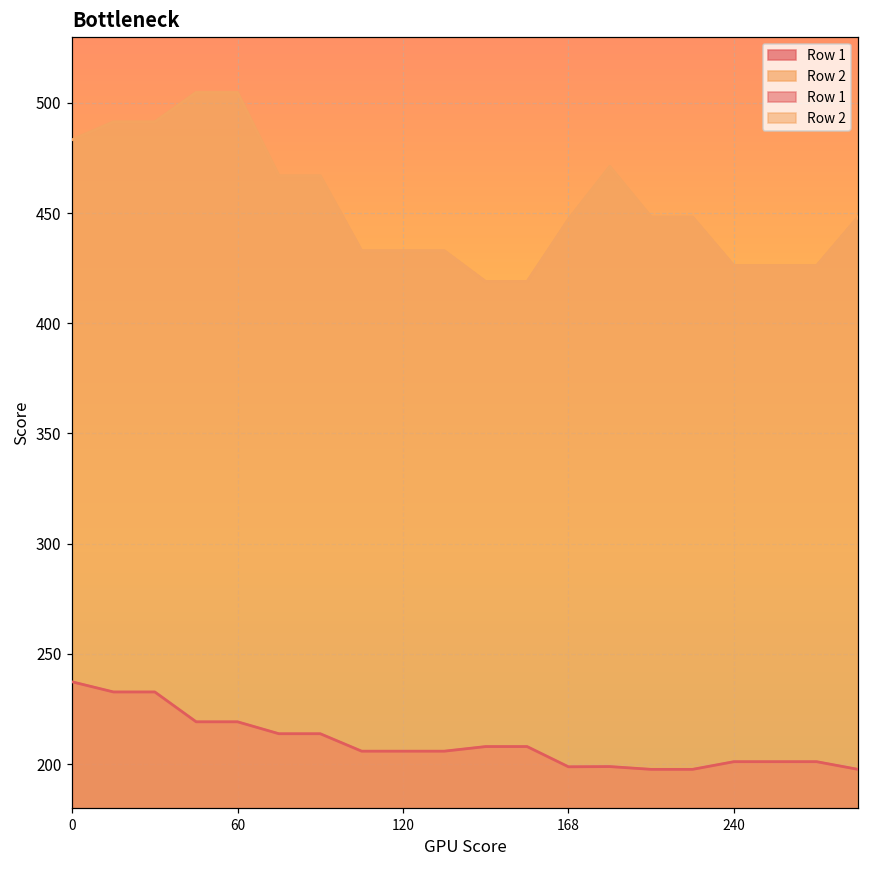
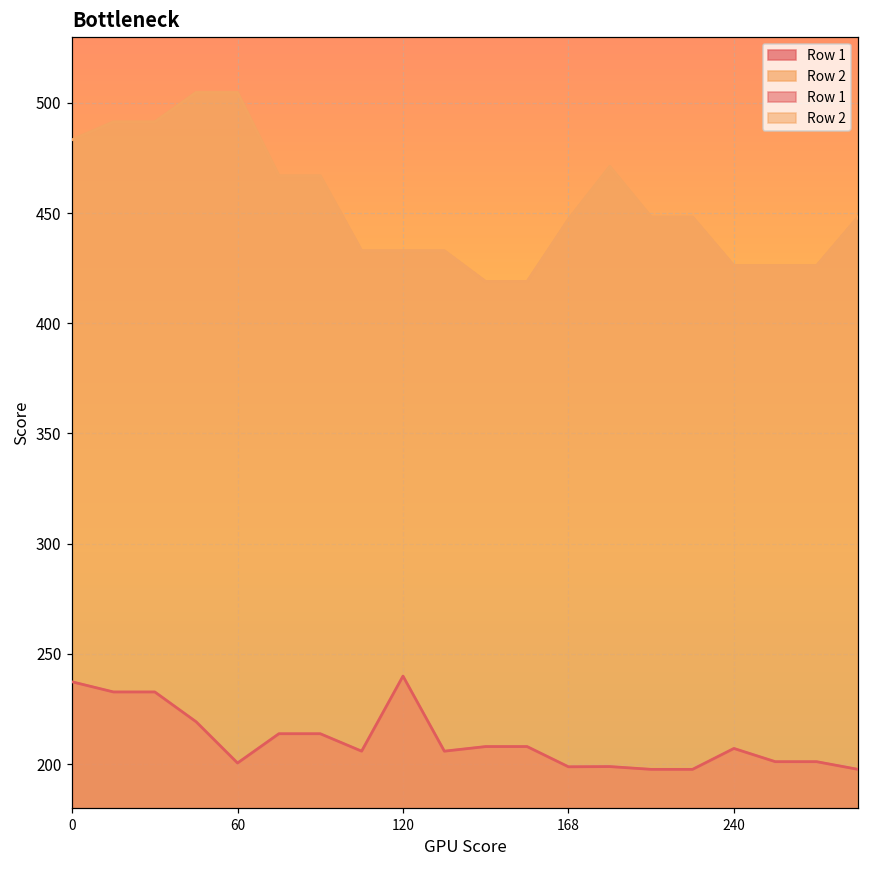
  {
    "Row 1": {
      "0": 237,
-     "60": 219,
-     "120": 206,
+     "60": 200,
+     "120": 240,
      "168": 199,
-     "240": 201
+     "240": 207
    },
    "Row 2": {
      "0": 483,
      "60": 505,
      "120": 433,
      "168": 447,
      "240": 426
    }
  }
